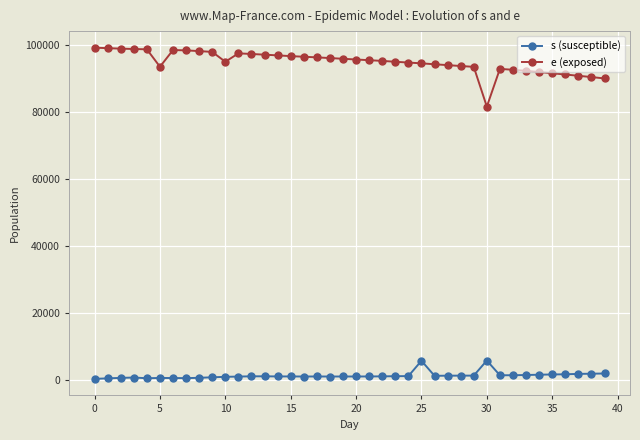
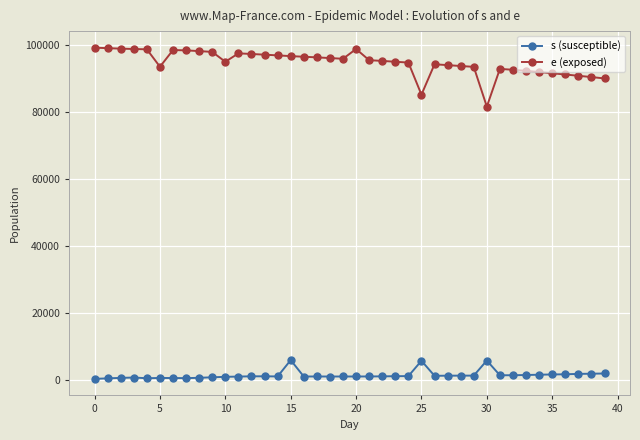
  {
    "s (susceptible)": {
      "0": 0,
      "5": 1000,
      "10": 1000,
-     "15": 1000,
+     "15": 6000,
      "20": 1000,
      "25": 6000,
      "30": 6000,
      "35": 2000
    },
    "e (exposed)": {
      "0": 99000,
      "5": 93000,
      "10": 95000,
      "15": 97000,
-     "20": 96000,
-     "25": 94000,
+     "20": 99000,
+     "25": 85000,
      "30": 81000,
      "35": 91000
    }
  }
